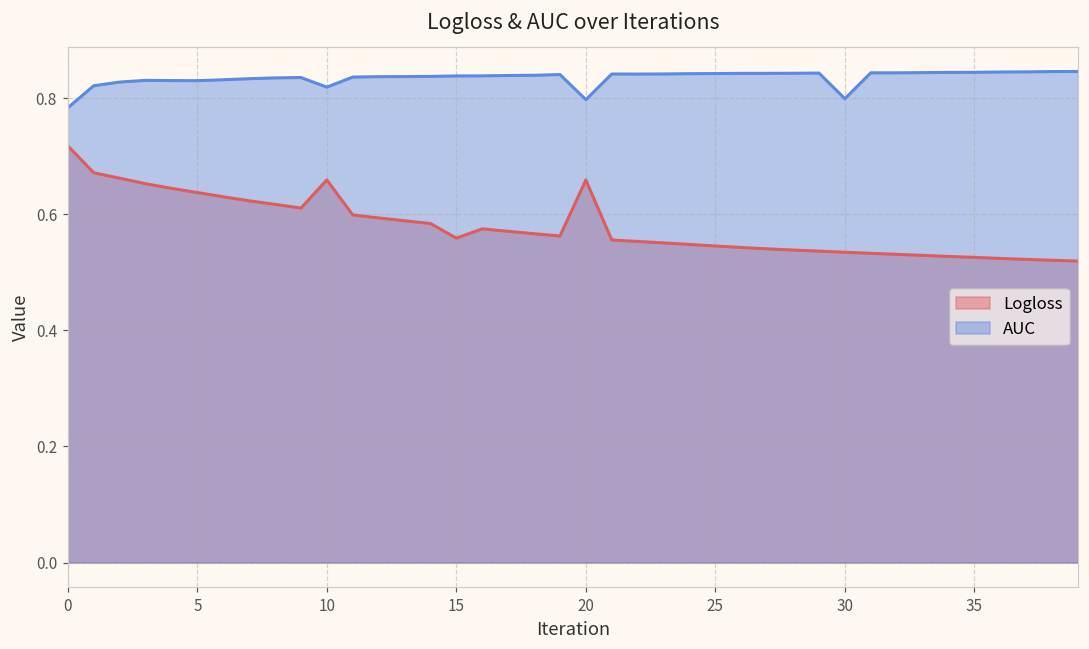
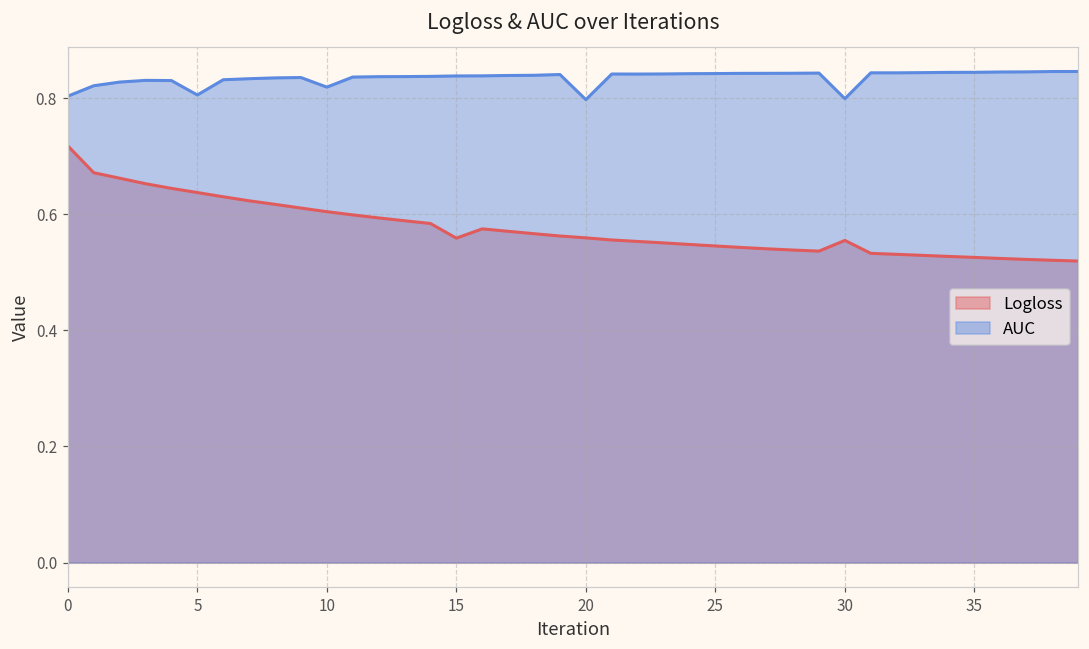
  {
    "Logloss": {
      "0": 0.72,
      "5": 0.64,
-     "10": 0.66,
+     "10": 0.60,
      "15": 0.56,
-     "20": 0.66,
+     "20": 0.56,
      "25": 0.55,
-     "30": 0.53,
+     "30": 0.55,
      "35": 0.53
    },
    "AUC": {
-     "0": 0.78,
-     "5": 0.83,
+     "0": 0.80,
+     "5": 0.81,
      "10": 0.82,
      "15": 0.84,
      "20": 0.80,
      "25": 0.84,
      "30": 0.80,
      "35": 0.84
    }
  }
